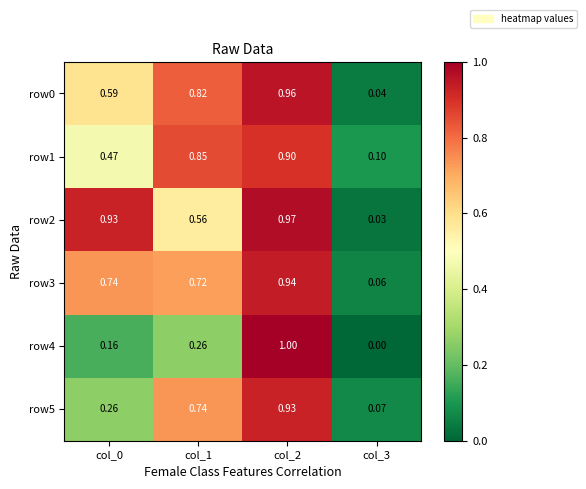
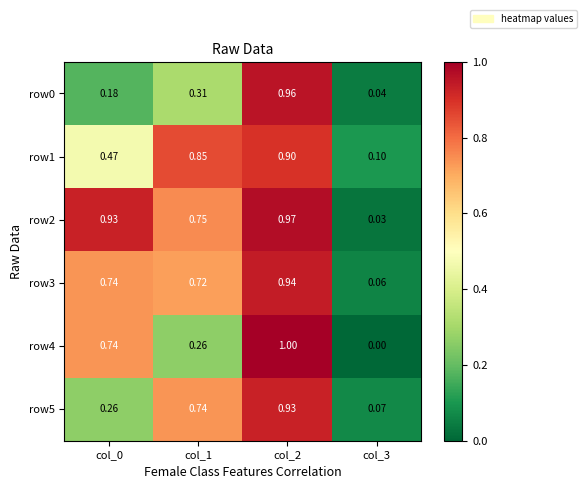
  {
    "row0": {
-     "col_0": 0.59,
-     "col_1": 0.82,
+     "col_0": 0.18,
+     "col_1": 0.31,
      "col_2": 0.96,
      "col_3": 0.04
    },
    "row1": {
      "col_0": 0.47,
      "col_1": 0.85,
      "col_2": 0.90,
      "col_3": 0.10
    },
    "row2": {
      "col_0": 0.93,
-     "col_1": 0.56,
+     "col_1": 0.75,
      "col_2": 0.97,
      "col_3": 0.03
    },
    "row3": {
      "col_0": 0.74,
      "col_1": 0.72,
      "col_2": 0.94,
      "col_3": 0.06
    },
    "row4": {
-     "col_0": 0.16,
+     "col_0": 0.74,
      "col_1": 0.26,
      "col_2": 1.00,
      "col_3": 0.00
    },
    "row5": {
      "col_0": 0.26,
      "col_1": 0.74,
      "col_2": 0.93,
      "col_3": 0.07
    }
  }
